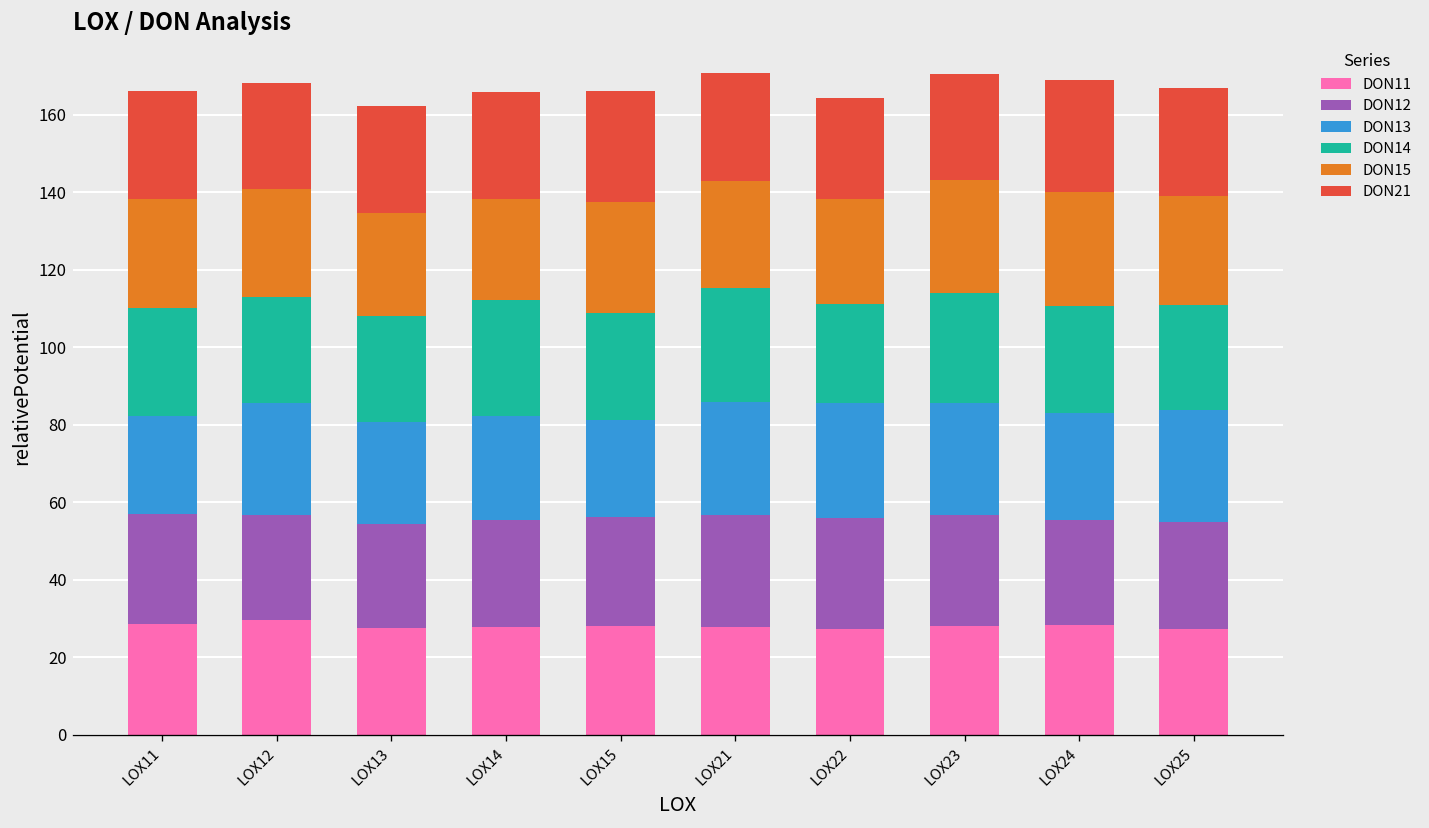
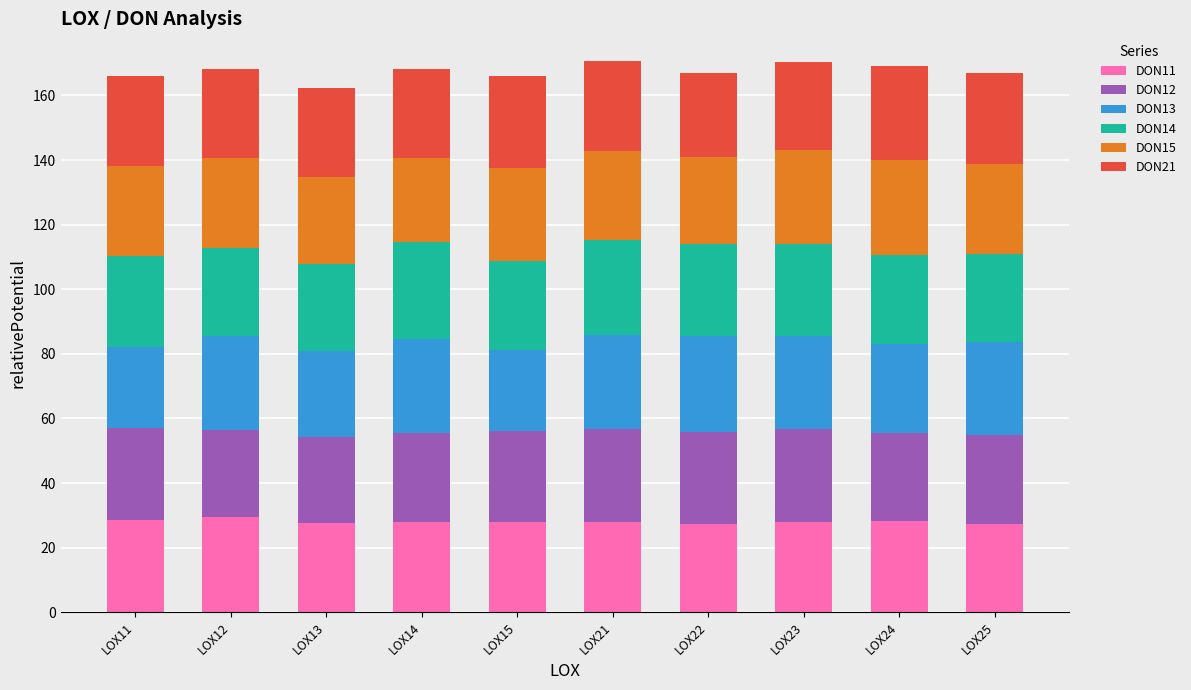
  {
    "DON11": {
      "LOX11": 28,
      "LOX12": 30,
      "LOX13": 27,
      "LOX14": 28,
      "LOX15": 28,
      "LOX21": 28,
      "LOX22": 27,
      "LOX23": 28,
      "LOX24": 28,
      "LOX25": 27
    },
    "DON12": {
      "LOX11": 28,
      "LOX12": 27,
      "LOX13": 27,
      "LOX14": 28,
      "LOX15": 28,
      "LOX21": 29,
      "LOX22": 29,
      "LOX23": 29,
      "LOX24": 27,
      "LOX25": 27
    },
    "DON13": {
      "LOX11": 25,
      "LOX12": 29,
      "LOX13": 27,
-     "LOX14": 27,
+     "LOX14": 29,
      "LOX15": 25,
      "LOX21": 29,
      "LOX22": 30,
      "LOX23": 29,
      "LOX24": 28,
      "LOX25": 29
    },
    "DON14": {
      "LOX11": 28,
      "LOX12": 27,
      "LOX13": 27,
      "LOX14": 30,
      "LOX15": 28,
      "LOX21": 29,
-     "LOX22": 25,
+     "LOX22": 28,
      "LOX23": 29,
      "LOX24": 28,
      "LOX25": 27
    }
  }
